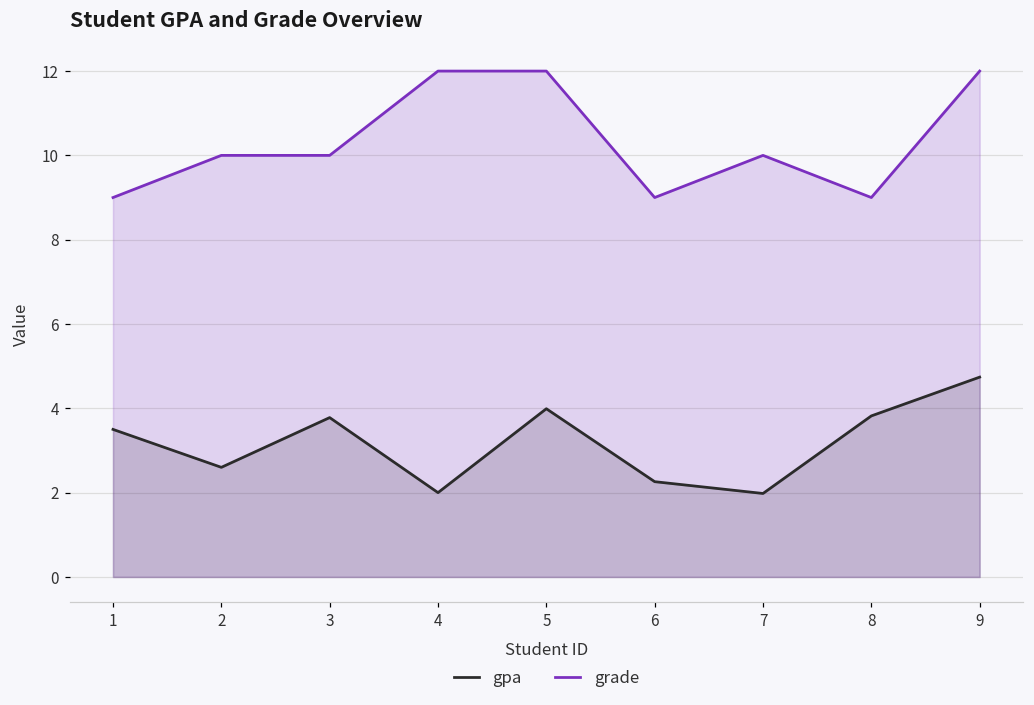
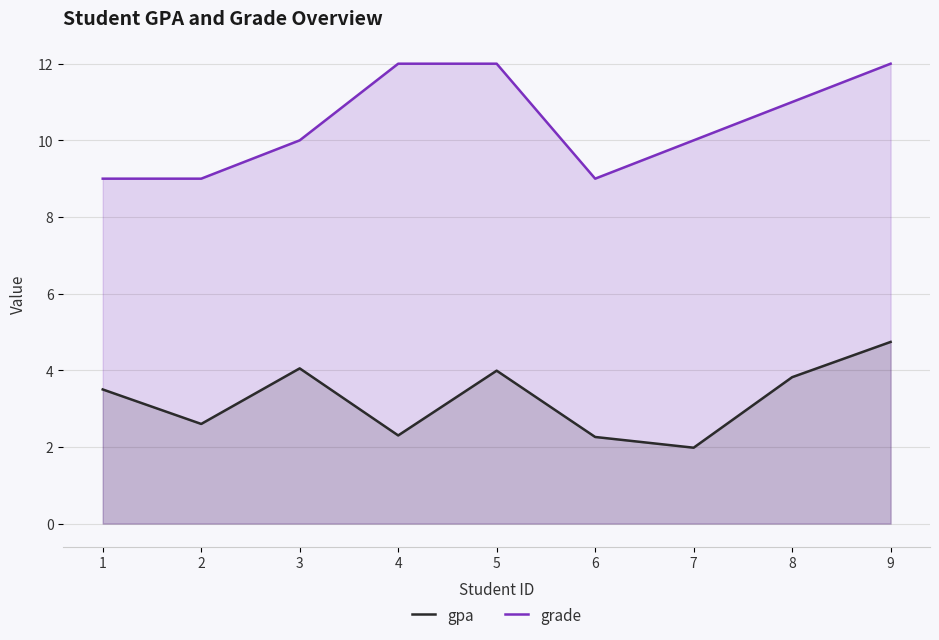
  {
    "gpa": {
      "1": 3.5,
      "2": 2.6,
-     "3": 3.8,
-     "4": 2.0,
+     "3": 4.1,
+     "4": 2.3,
      "5": 4.0,
      "6": 2.3,
      "7": 2.0,
      "8": 3.8,
      "9": 4.7
    },
    "grade": {
      "1": 9,
-     "2": 10,
+     "2": 9,
      "3": 10,
      "4": 12,
      "5": 12,
      "6": 9,
      "7": 10,
-     "8": 9,
+     "8": 11,
      "9": 12
    }
  }
